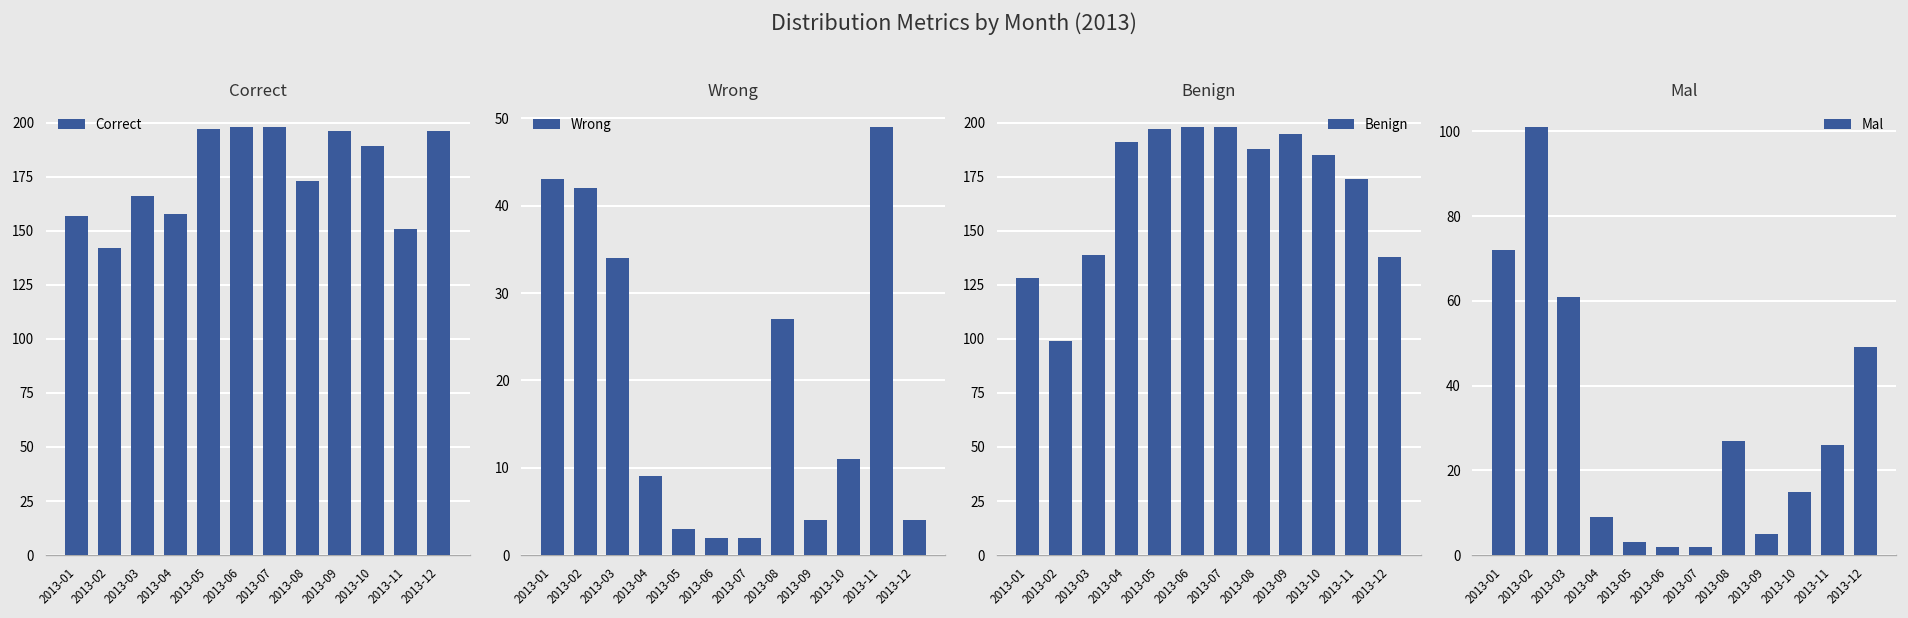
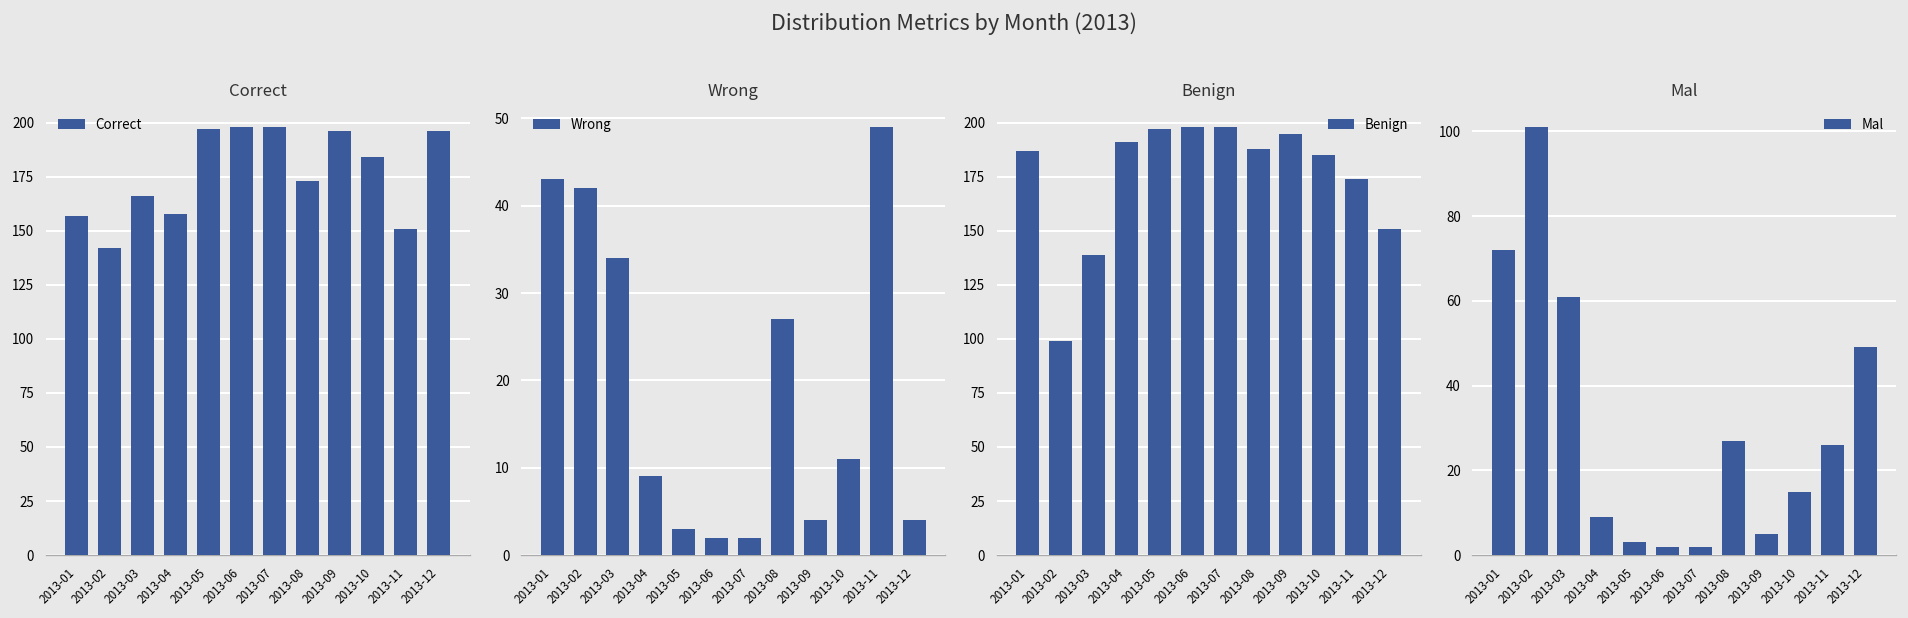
  {
    "Correct": {
      "2013-01": 157,
      "2013-02": 142,
      "2013-03": 166,
      "2013-04": 158,
      "2013-05": 197,
      "2013-06": 198,
      "2013-07": 198,
      "2013-08": 173,
      "2013-09": 196,
-     "2013-10": 189,
+     "2013-10": 184,
      "2013-11": 151,
      "2013-12": 196
    },
    "Wrong": {
      "2013-01": 43,
      "2013-02": 42,
      "2013-03": 34,
      "2013-04": 9,
      "2013-05": 3,
      "2013-06": 2,
      "2013-07": 2,
      "2013-08": 27,
      "2013-09": 4,
      "2013-10": 11,
      "2013-11": 49,
      "2013-12": 4
    },
    "Benign": {
-     "2013-01": 128,
+     "2013-01": 187,
      "2013-02": 99,
      "2013-03": 139,
      "2013-04": 191,
      "2013-05": 197,
      "2013-06": 198,
      "2013-07": 198,
      "2013-08": 188,
      "2013-09": 195,
      "2013-10": 185,
      "2013-11": 174,
-     "2013-12": 138
+     "2013-12": 151
    },
    "Mal": {
      "2013-01": 72,
      "2013-02": 101,
      "2013-03": 61,
      "2013-04": 9,
      "2013-05": 3,
      "2013-06": 2,
      "2013-07": 2,
      "2013-08": 27,
      "2013-09": 5,
      "2013-10": 15,
      "2013-11": 26,
      "2013-12": 49
    }
  }
